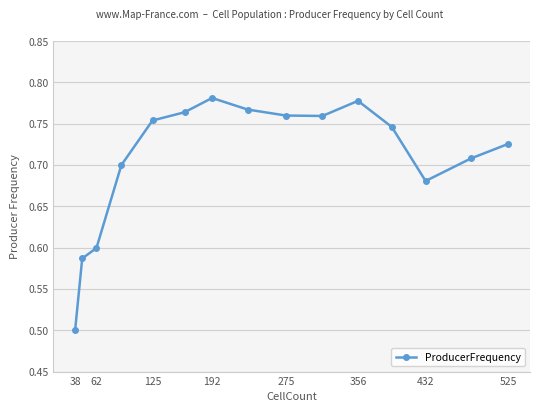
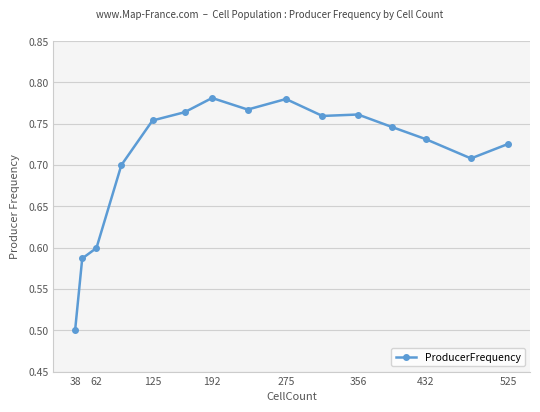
  {
    "38": 0.50,
    "62": 0.60,
    "125": 0.75,
    "192": 0.78,
-   "275": 0.76,
-   "356": 0.78,
-   "432": 0.68,
+   "275": 0.78,
+   "356": 0.76,
+   "432": 0.73,
    "525": 0.73
  }
